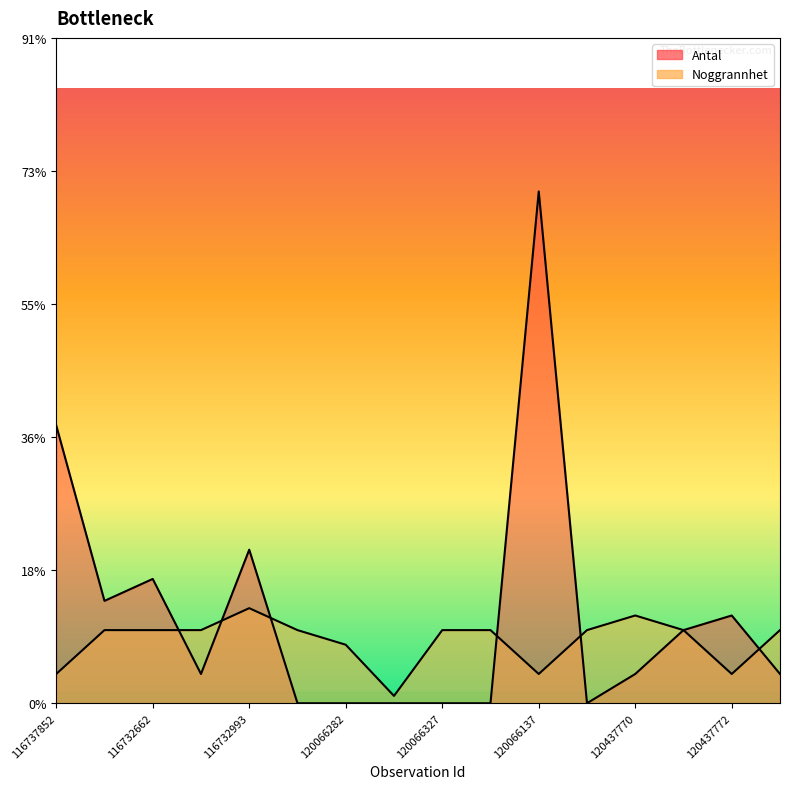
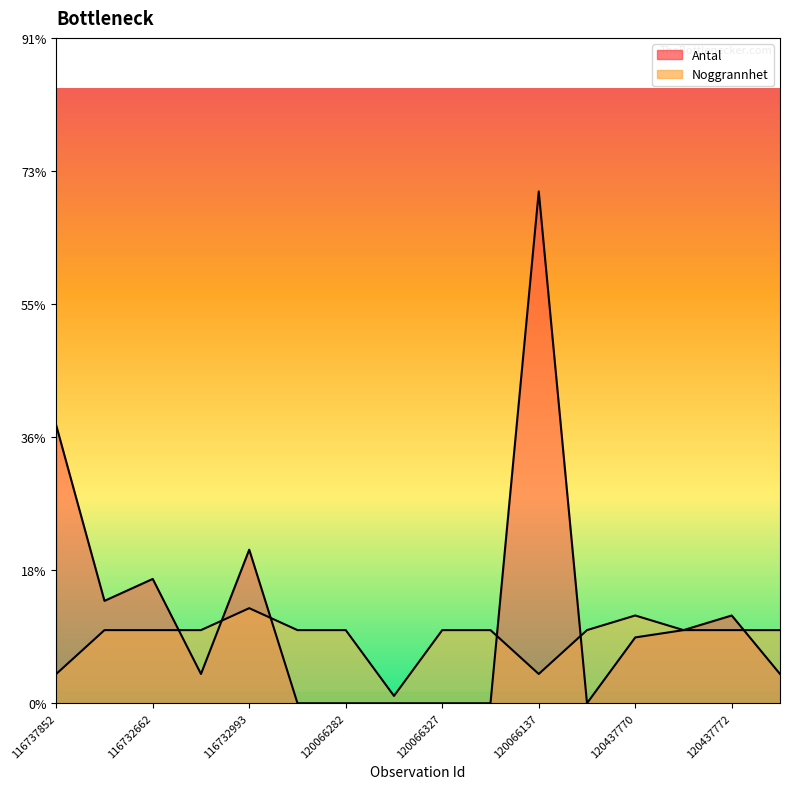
  {
    "Antal": {
      "116737852": "38%",
      "116732662": "17%",
      "116732993": "21%",
      "120066282": "0%",
      "120066327": "0%",
      "120066137": "70%",
-     "120437770": "4%",
+     "120437770": "9%",
      "120437772": "12%"
    },
    "Noggrannhet": {
      "116737852": "4%",
      "116732662": "10%",
      "116732993": "13%",
-     "120066282": "8%",
+     "120066282": "10%",
      "120066327": "10%",
      "120066137": "4%",
      "120437770": "12%",
-     "120437772": "4%"
+     "120437772": "10%"
    }
  }
